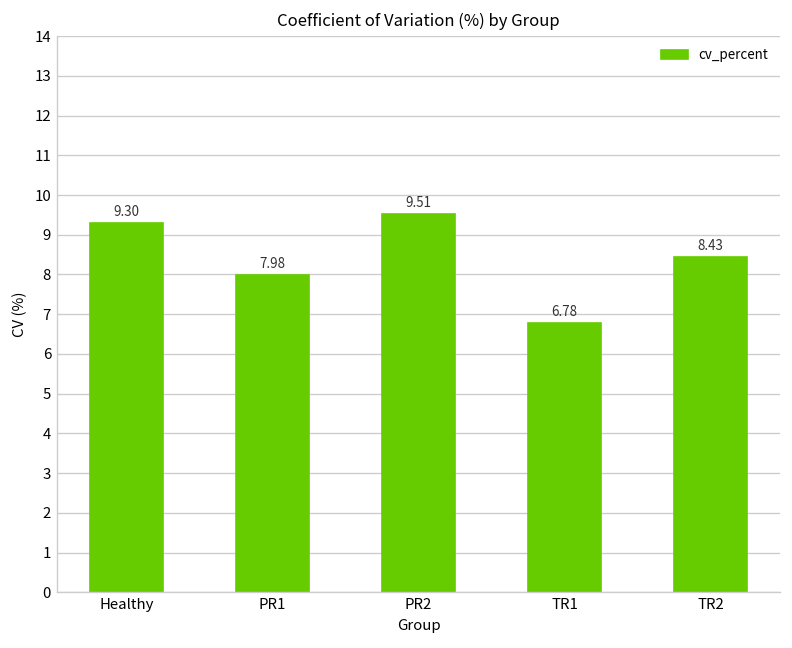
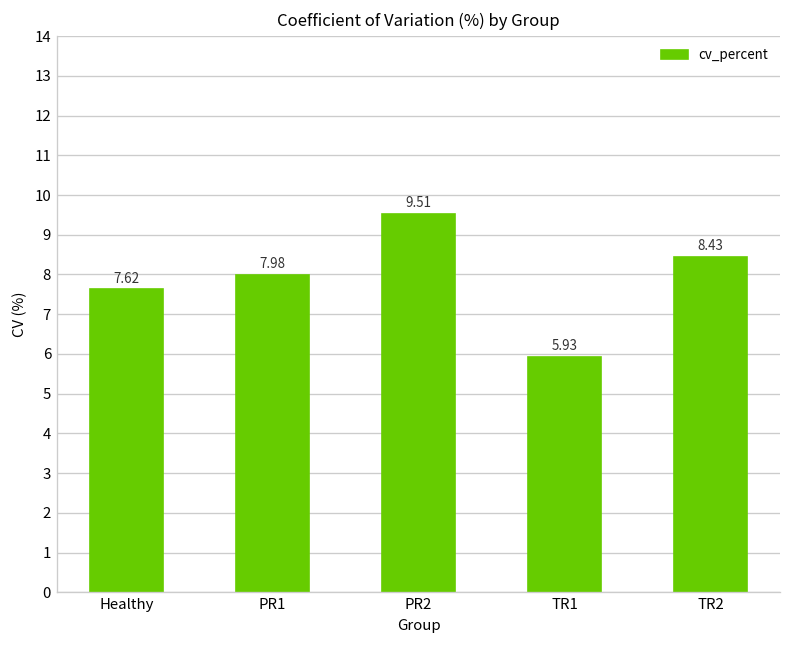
  {
-   "Healthy": 9.30,
+   "Healthy": 7.62,
    "PR1": 7.98,
    "PR2": 9.51,
-   "TR1": 6.78,
+   "TR1": 5.93,
    "TR2": 8.43
  }
